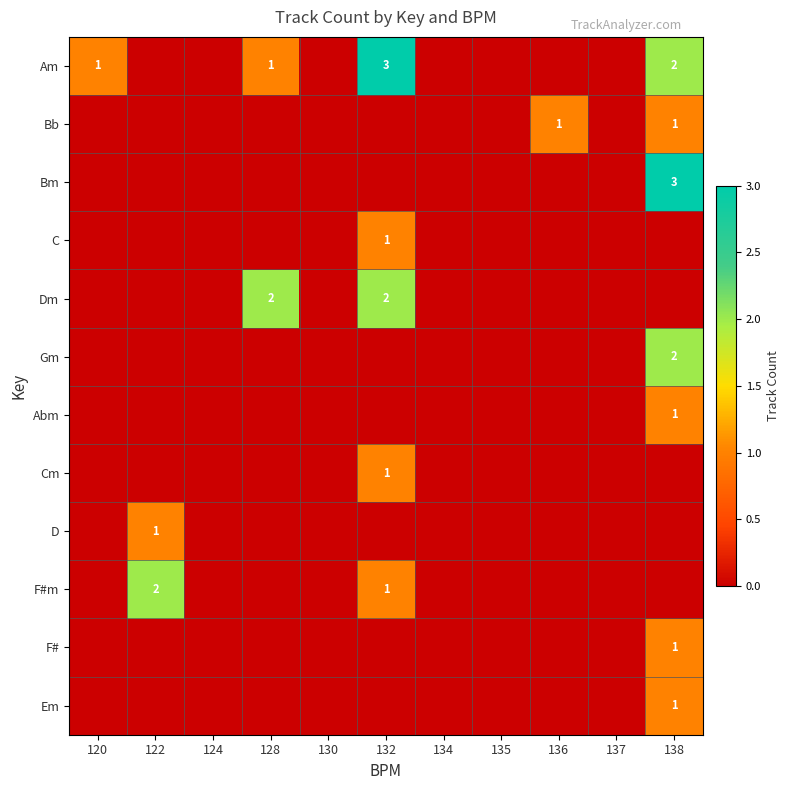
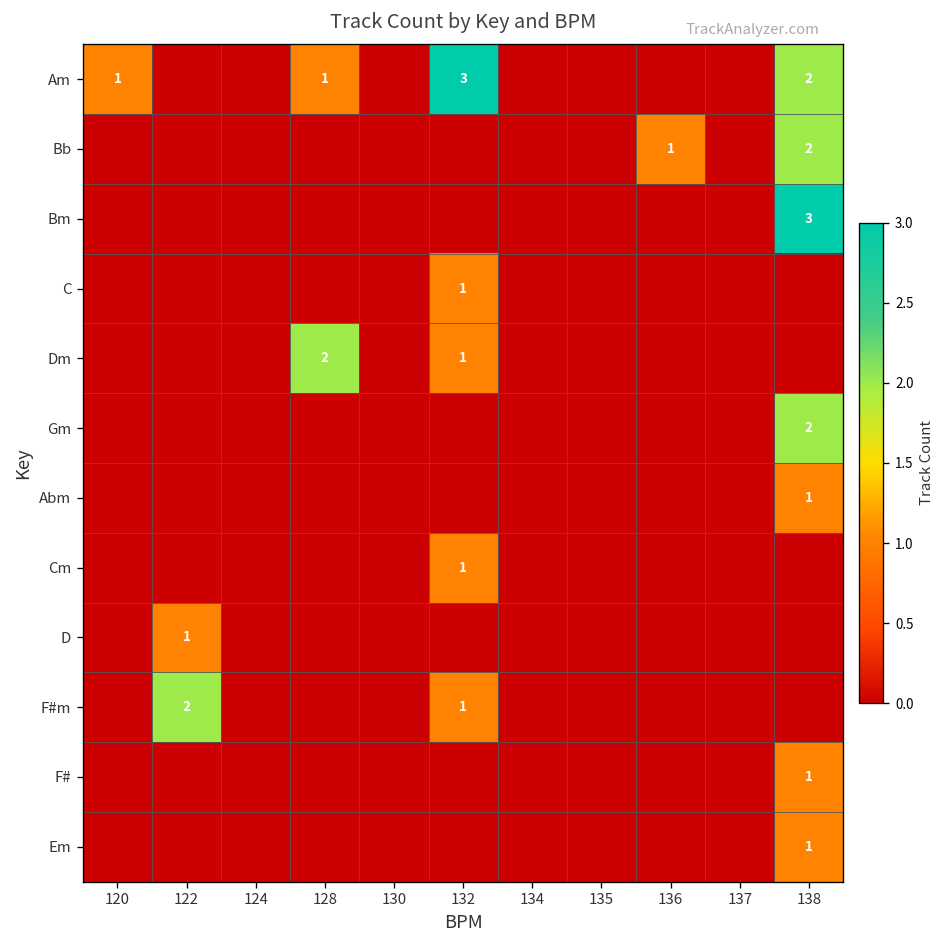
  {
    "Am": {
      "120": 1,
      "128": 1,
      "132": 3,
      "138": 2
    },
    "Bb": {
      "136": 1,
-     "138": 1
+     "138": 2
    },
    "Bm": {
      "138": 3
    },
    "C": {
      "132": 1
    },
    "Dm": {
      "128": 2,
-     "132": 2
+     "132": 1
    },
    "Gm": {
      "138": 2
    },
    "Abm": {
      "138": 1
    },
    "Cm": {
      "132": 1
    },
    "D": {
      "122": 1
    },
    "F#m": {
      "122": 2,
      "132": 1
    },
    "F#": {
      "138": 1
    },
    "Em": {
      "138": 1
    }
  }
